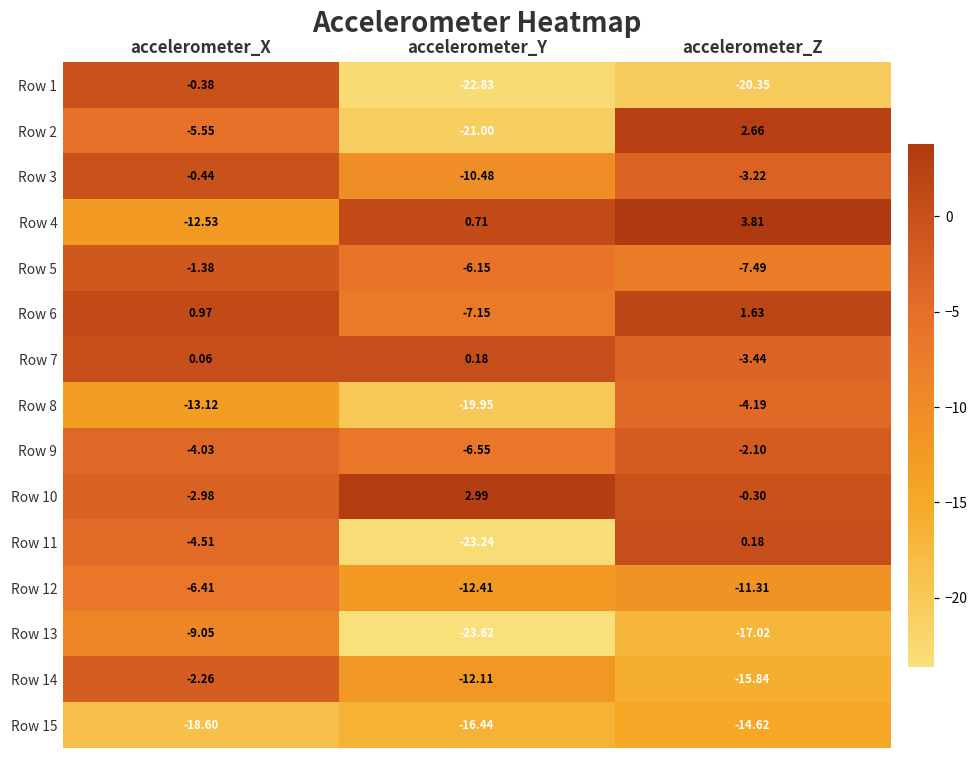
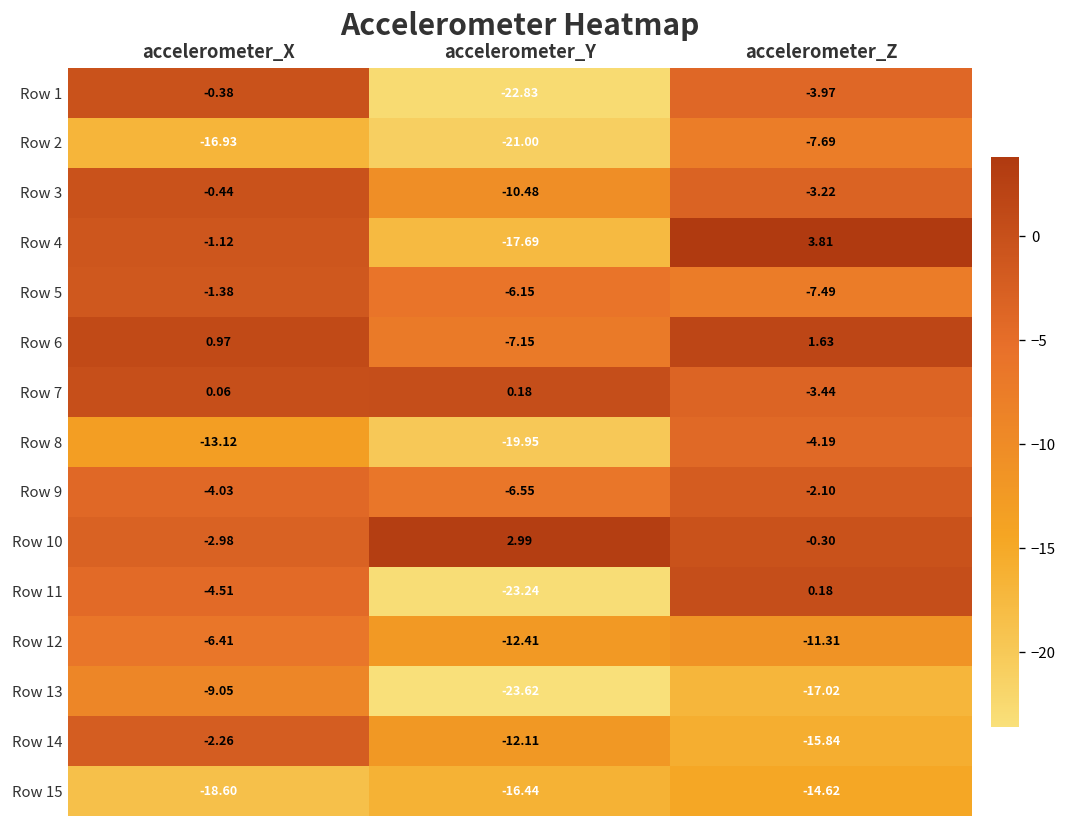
  {
    "Row 1": {
      "accelerometer_X": -0.38,
      "accelerometer_Y": -22.83,
-     "accelerometer_Z": -20.35
+     "accelerometer_Z": -3.97
    },
    "Row 2": {
-     "accelerometer_X": -5.55,
+     "accelerometer_X": -16.93,
      "accelerometer_Y": -21.00,
-     "accelerometer_Z": 2.66
+     "accelerometer_Z": -7.69
    },
    "Row 3": {
      "accelerometer_X": -0.44,
      "accelerometer_Y": -10.48,
      "accelerometer_Z": -3.22
    },
    "Row 4": {
-     "accelerometer_X": -12.53,
-     "accelerometer_Y": 0.71,
+     "accelerometer_X": -1.12,
+     "accelerometer_Y": -17.69,
      "accelerometer_Z": 3.81
    },
    "Row 5": {
      "accelerometer_X": -1.38,
      "accelerometer_Y": -6.15,
      "accelerometer_Z": -7.49
    },
    "Row 6": {
      "accelerometer_X": 0.97,
      "accelerometer_Y": -7.15,
      "accelerometer_Z": 1.63
    },
    "Row 7": {
      "accelerometer_X": 0.06,
      "accelerometer_Y": 0.18,
      "accelerometer_Z": -3.44
    },
    "Row 8": {
      "accelerometer_X": -13.12,
      "accelerometer_Y": -19.95,
      "accelerometer_Z": -4.19
    },
    "Row 9": {
      "accelerometer_X": -4.03,
      "accelerometer_Y": -6.55,
      "accelerometer_Z": -2.10
    },
    "Row 10": {
      "accelerometer_X": -2.98,
      "accelerometer_Y": 2.99,
      "accelerometer_Z": -0.30
    },
    "Row 11": {
      "accelerometer_X": -4.51,
      "accelerometer_Y": -23.24,
      "accelerometer_Z": 0.18
    },
    "Row 12": {
      "accelerometer_X": -6.41,
      "accelerometer_Y": -12.41,
      "accelerometer_Z": -11.31
    },
    "Row 13": {
      "accelerometer_X": -9.05,
      "accelerometer_Y": -23.62,
      "accelerometer_Z": -17.02
    },
    "Row 14": {
      "accelerometer_X": -2.26,
      "accelerometer_Y": -12.11,
      "accelerometer_Z": -15.84
    },
    "Row 15": {
      "accelerometer_X": -18.60,
      "accelerometer_Y": -16.44,
      "accelerometer_Z": -14.62
    }
  }
